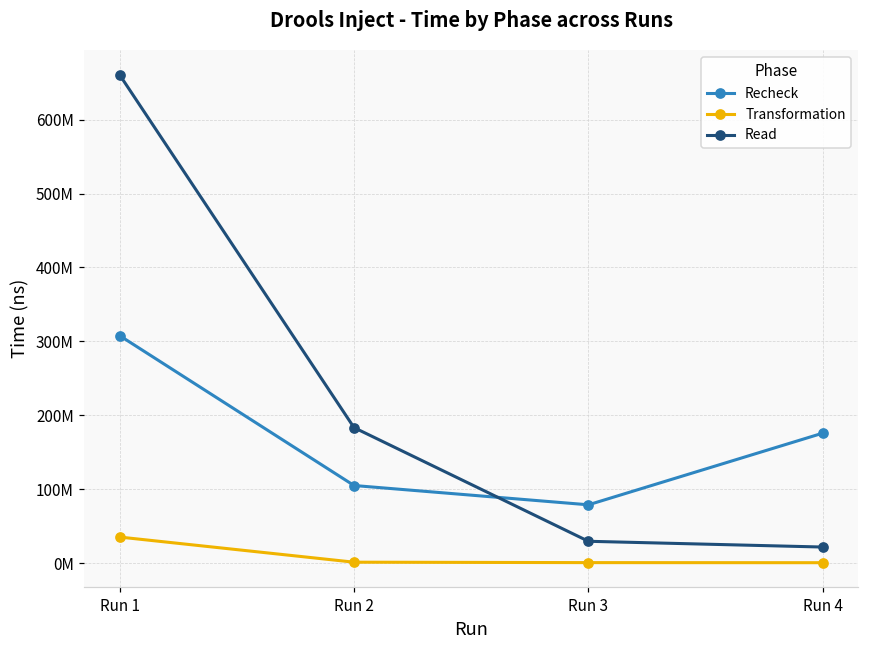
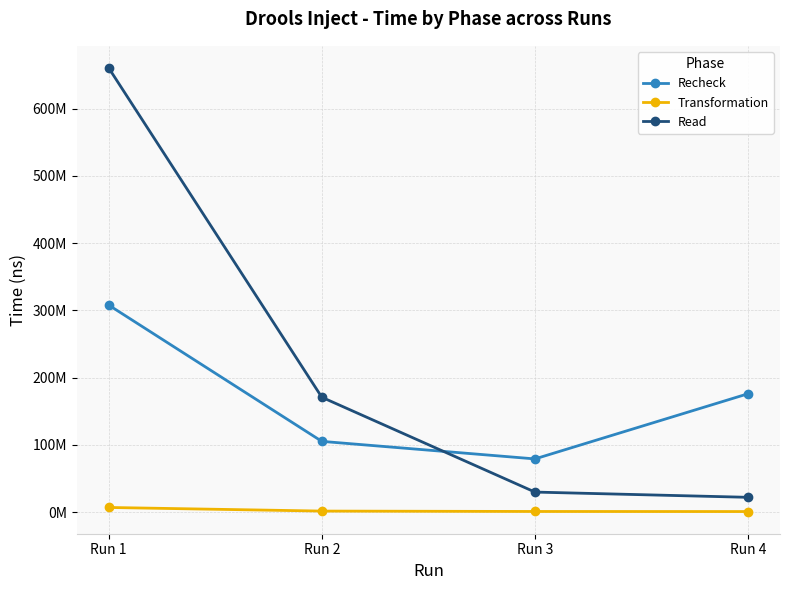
  {
    "Recheck": {
      "Run 1": 310000000,
      "Run 2": 110000000,
      "Run 3": 80000000,
      "Run 4": 180000000
    },
    "Transformation": {
-     "Run 1": 40000000,
+     "Run 1": 10000000,
      "Run 2": 0,
      "Run 3": 0,
      "Run 4": 0
    },
    "Read": {
      "Run 1": 660000000,
-     "Run 2": 180000000,
+     "Run 2": 170000000,
      "Run 3": 30000000,
      "Run 4": 20000000
    }
  }
